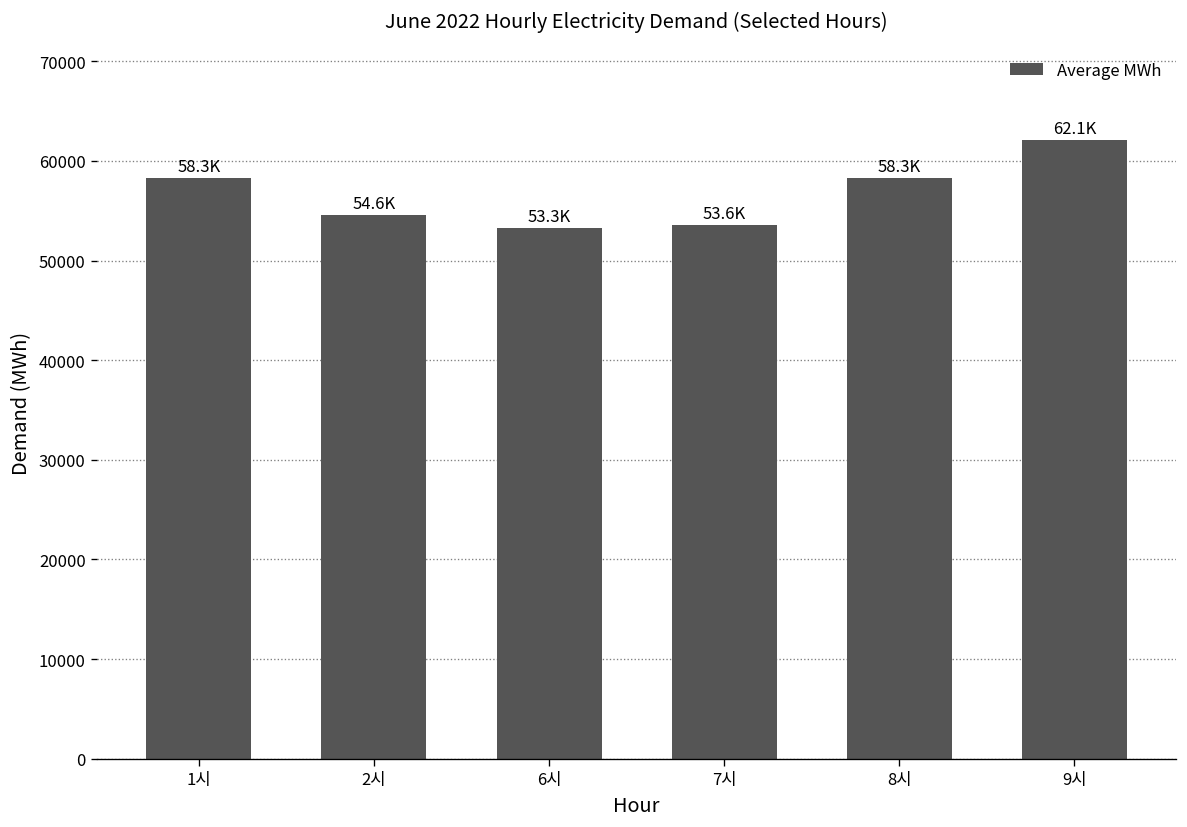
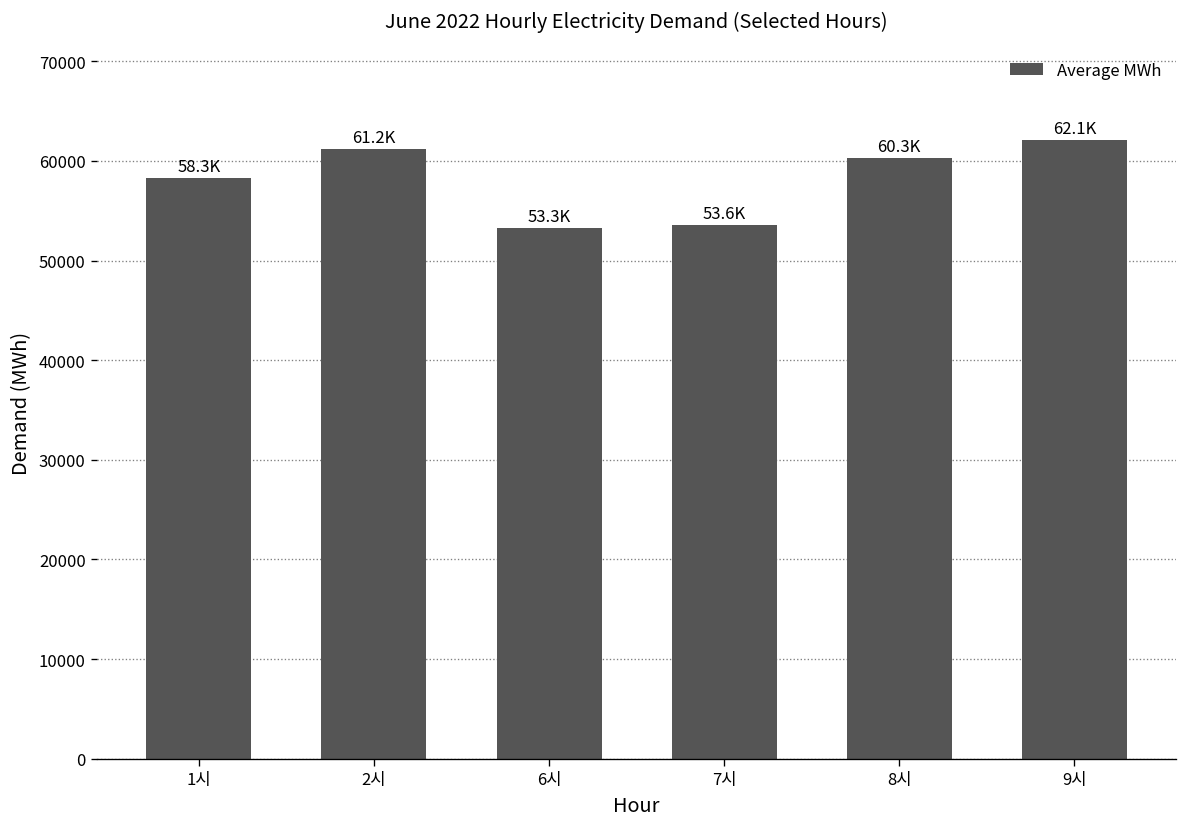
  {
    "1시": "58.3K",
-   "2시": "54.6K",
+   "2시": "61.2K",
    "6시": "53.3K",
    "7시": "53.6K",
-   "8시": "58.3K",
+   "8시": "60.3K",
    "9시": "62.1K"
  }
